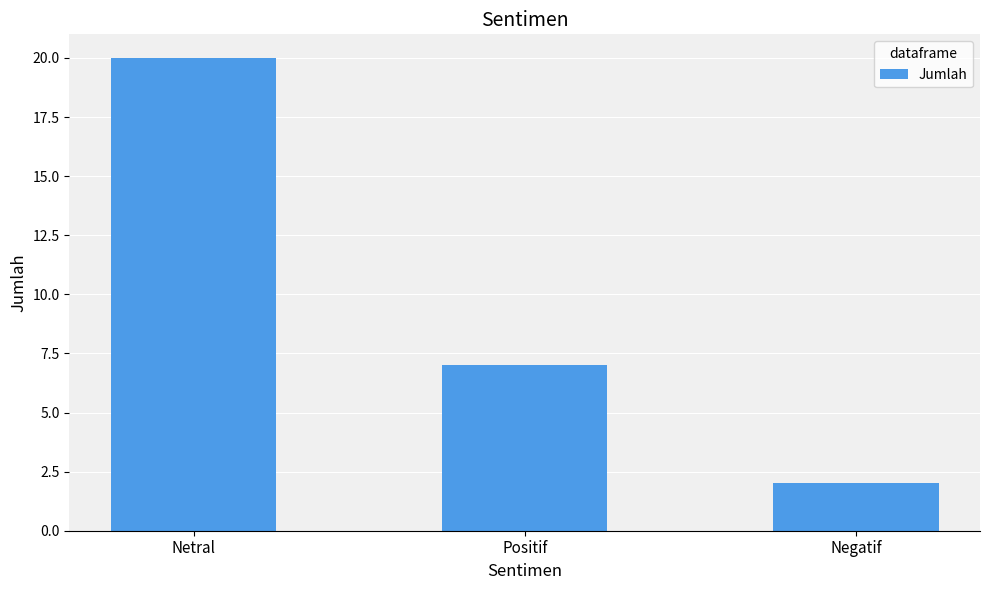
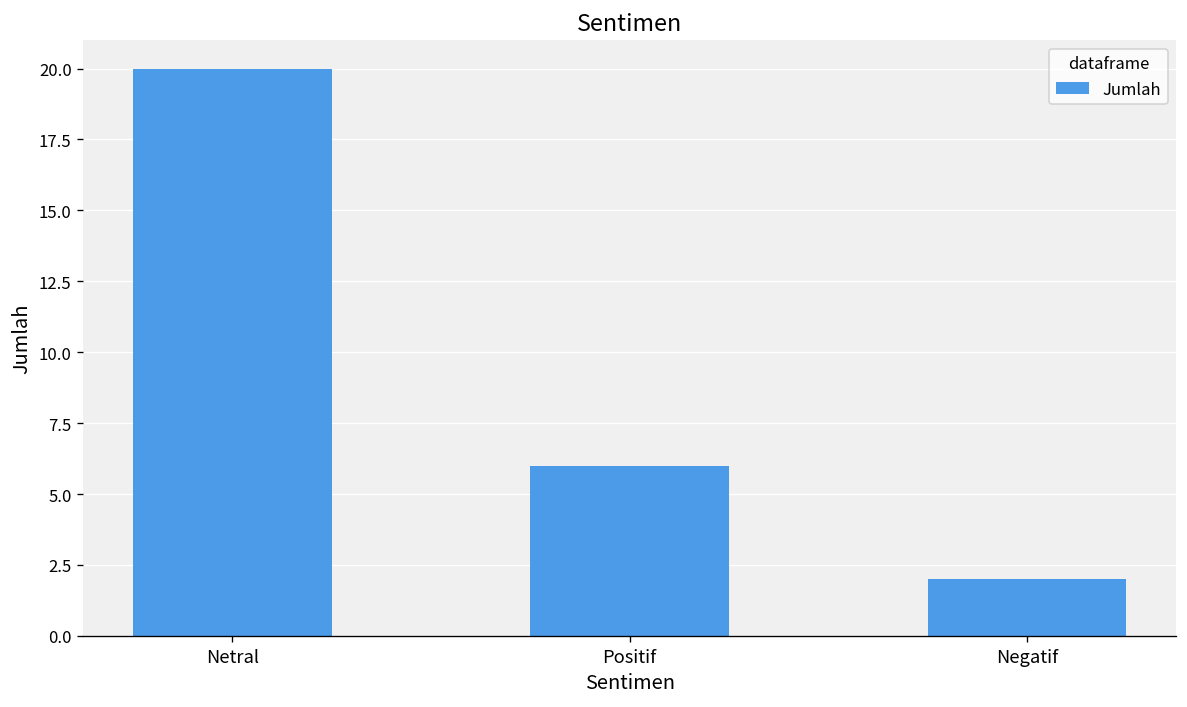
  {
    "Netral": 20,
-   "Positif": 7,
+   "Positif": 6,
    "Negatif": 2
  }
